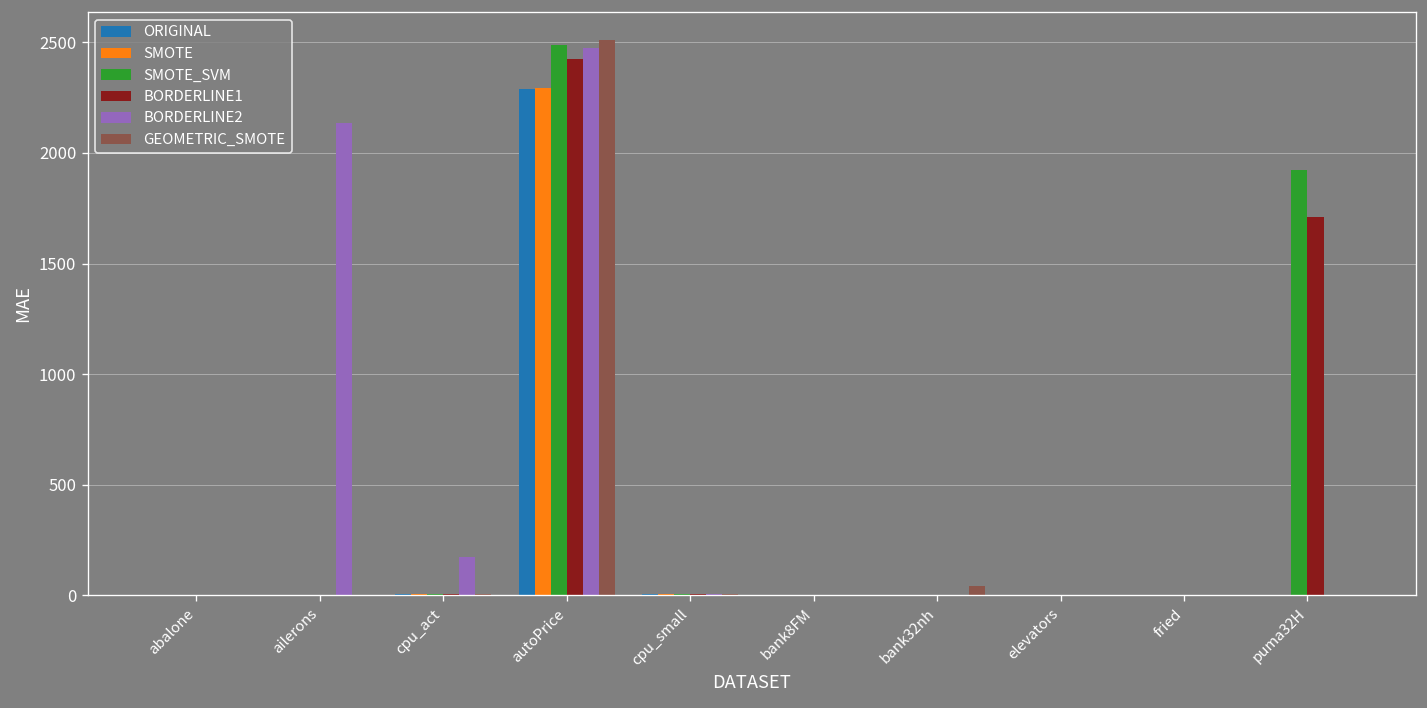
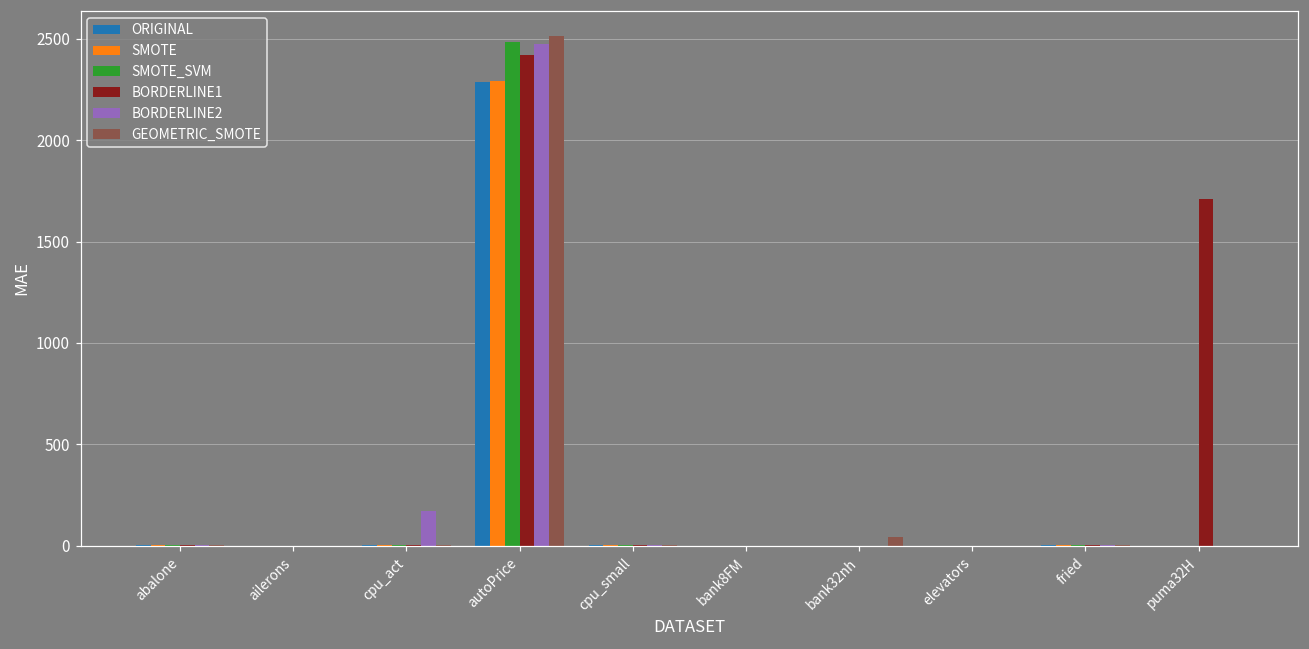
  {
    "ORIGINAL": {
      "autoPrice": 2290
    },
    "SMOTE": {
      "autoPrice": 2290
    },
    "SMOTE_SVM": {
      "autoPrice": 2490,
-     "puma32H": 1920
+     "puma32H": 0
    },
    "BORDERLINE1": {
      "autoPrice": 2420,
      "puma32H": 1710
    },
    "BORDERLINE2": {
-     "ailerons": 2130,
+     "ailerons": 0,
      "cpu_act": 170,
      "autoPrice": 2480
    },
    "GEOMETRIC_SMOTE": {
      "autoPrice": 2510,
      "bank32nh": 40
    }
  }
